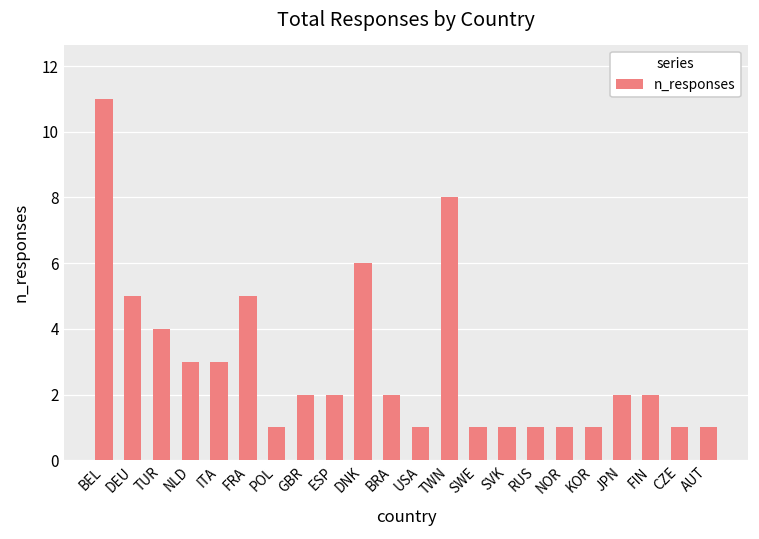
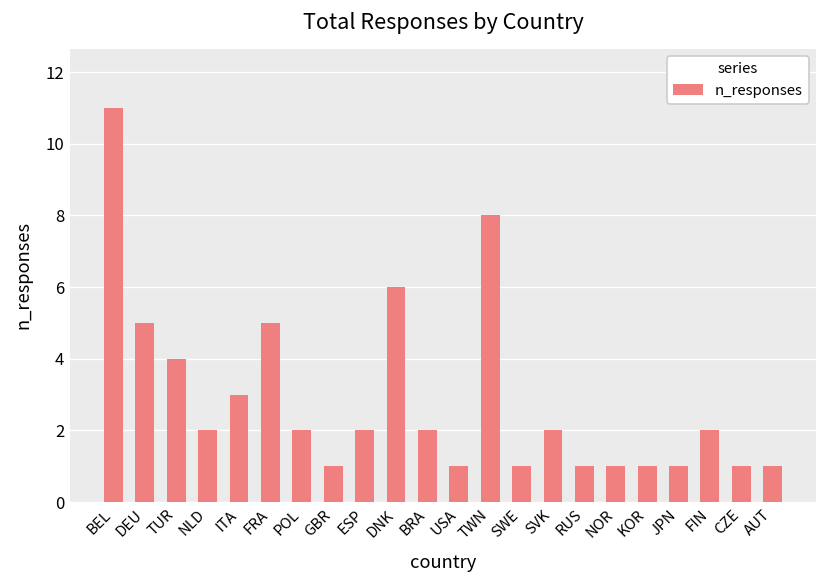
  {
    "BEL": 11,
    "DEU": 5,
    "TUR": 4,
-   "NLD": 3,
+   "NLD": 2,
    "ITA": 3,
    "FRA": 5,
-   "POL": 1,
-   "GBR": 2,
+   "POL": 2,
+   "GBR": 1,
    "ESP": 2,
    "DNK": 6,
    "BRA": 2,
    "USA": 1,
    "TWN": 8,
    "SWE": 1,
-   "SVK": 1,
+   "SVK": 2,
    "RUS": 1,
    "NOR": 1,
    "KOR": 1,
-   "JPN": 2,
+   "JPN": 1,
    "FIN": 2,
    "CZE": 1,
    "AUT": 1
  }
